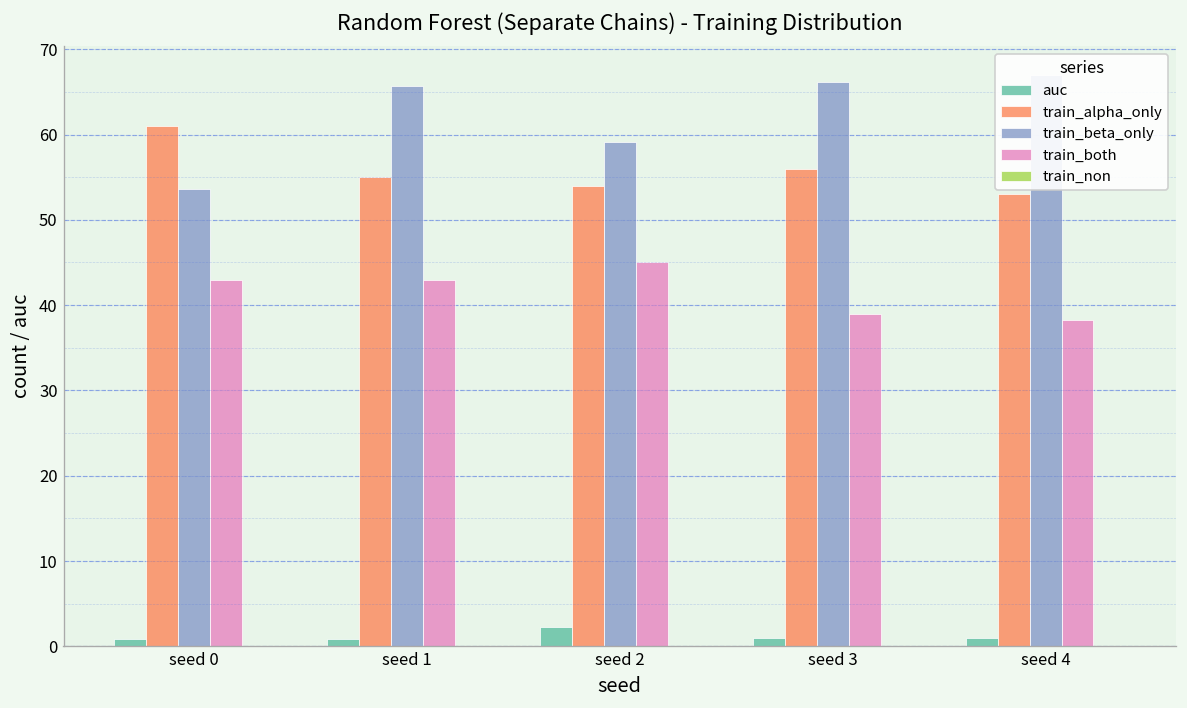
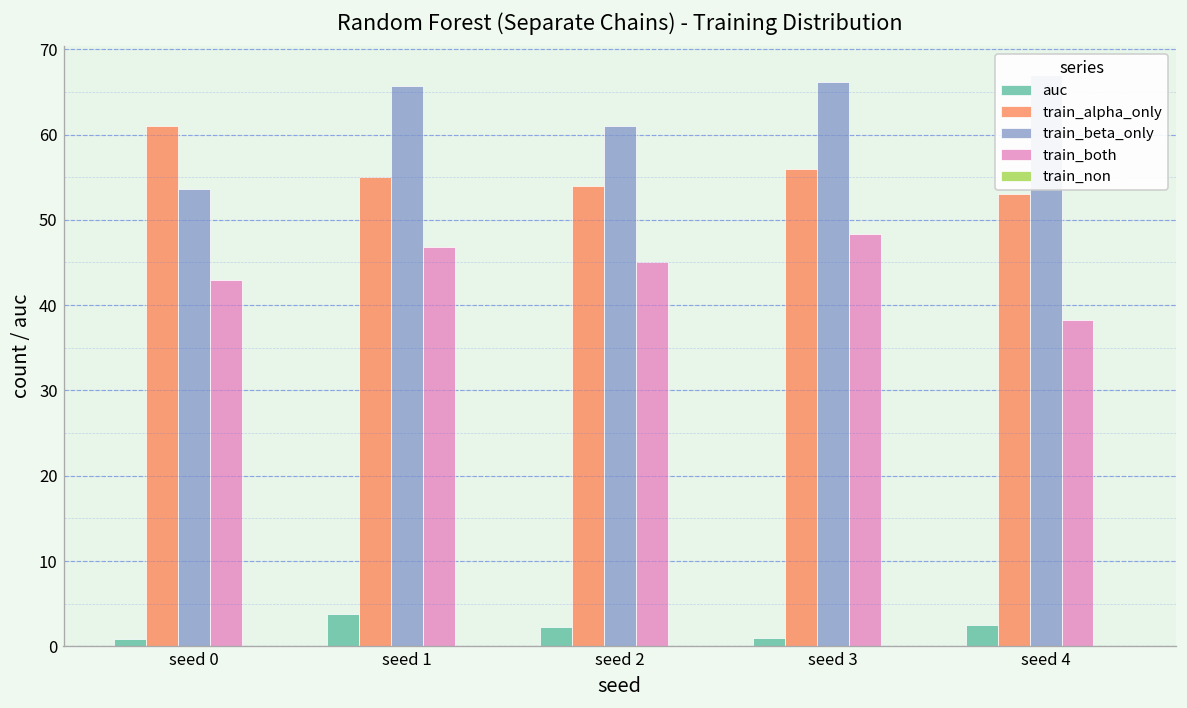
  {
    "auc": {
      "seed 0": 1,
-     "seed 1": 1,
+     "seed 1": 4,
      "seed 2": 2,
      "seed 3": 1,
-     "seed 4": 1
+     "seed 4": 3
    },
    "train_alpha_only": {
      "seed 0": 61,
      "seed 1": 55,
      "seed 2": 54,
      "seed 3": 56
    },
    "train_beta_only": {
      "seed 0": 54,
      "seed 1": 66,
-     "seed 2": 59,
+     "seed 2": 61,
      "seed 3": 66
    },
    "train_both": {
      "seed 0": 43,
-     "seed 1": 43,
+     "seed 1": 47,
      "seed 2": 45,
-     "seed 3": 39,
+     "seed 3": 48,
      "seed 4": 38
    },
    "train_non": {
      "seed 0": 0,
      "seed 1": 0,
      "seed 2": 0,
      "seed 3": 0,
      "seed 4": 0
    }
  }
